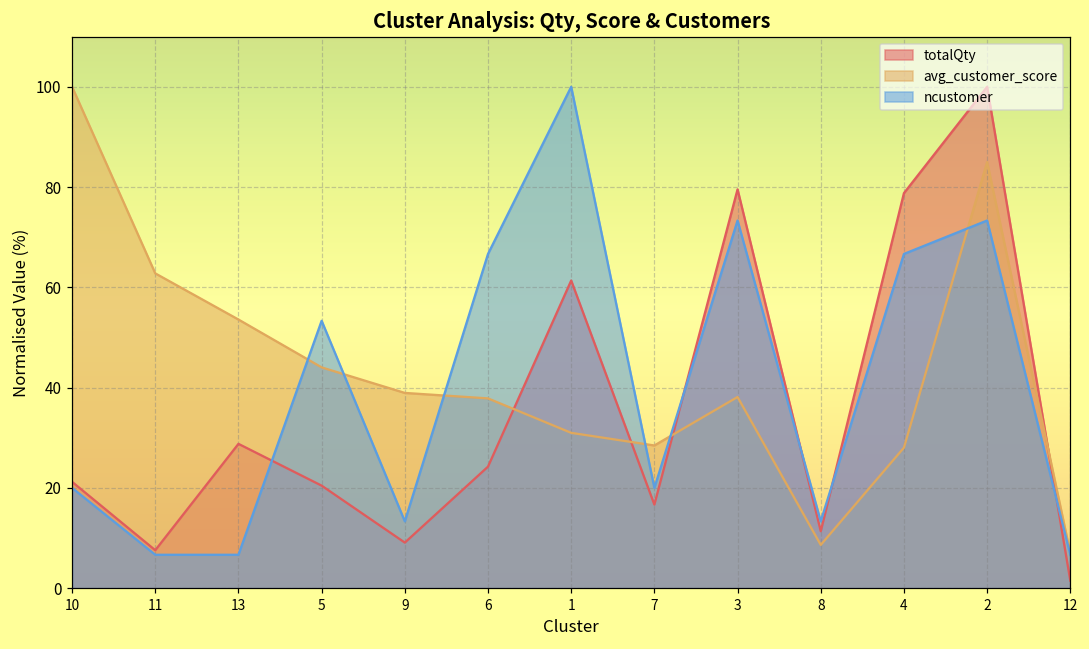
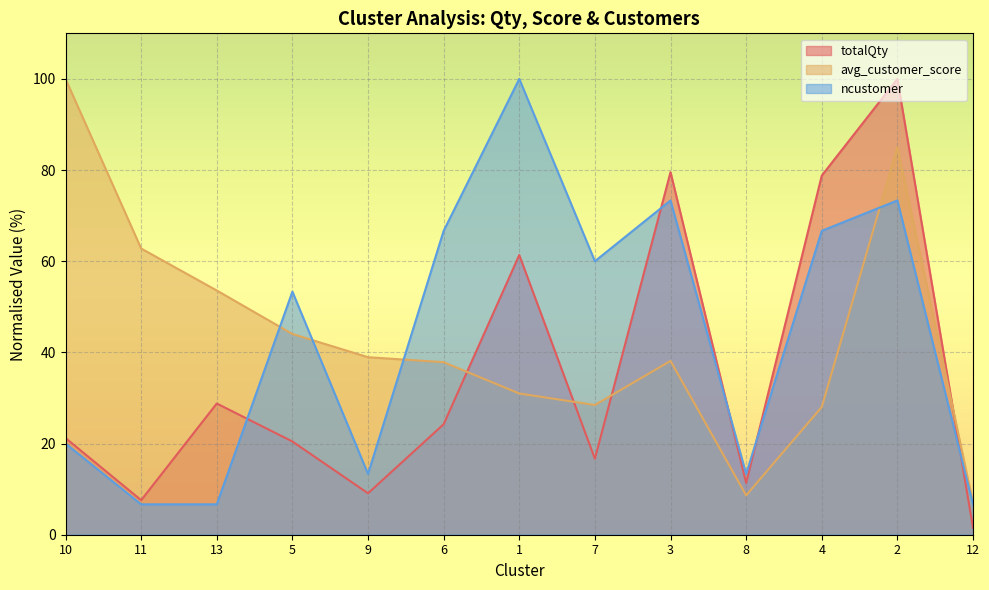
  {
    "totalQty": {
      "10": 21,
      "11": 8,
      "13": 29,
      "5": 20,
      "9": 9,
      "6": 24,
      "1": 61,
      "7": 17,
      "3": 80,
      "8": 11,
      "4": 79,
      "12": 2
    },
    "avg_customer_score": {
      "10": 100,
      "11": 63,
      "13": 54,
      "5": 44,
      "9": 39,
      "6": 38,
      "1": 31,
      "7": 28,
      "3": 38,
      "8": 9,
      "4": 28,
      "2": 85
    },
    "ncustomer": {
      "10": 20,
      "11": 7,
      "13": 7,
      "5": 53,
      "9": 13,
      "6": 67,
      "1": 100,
-     "7": 20,
+     "7": 60,
      "3": 73,
      "8": 13,
      "4": 67,
      "2": 73
    }
  }
